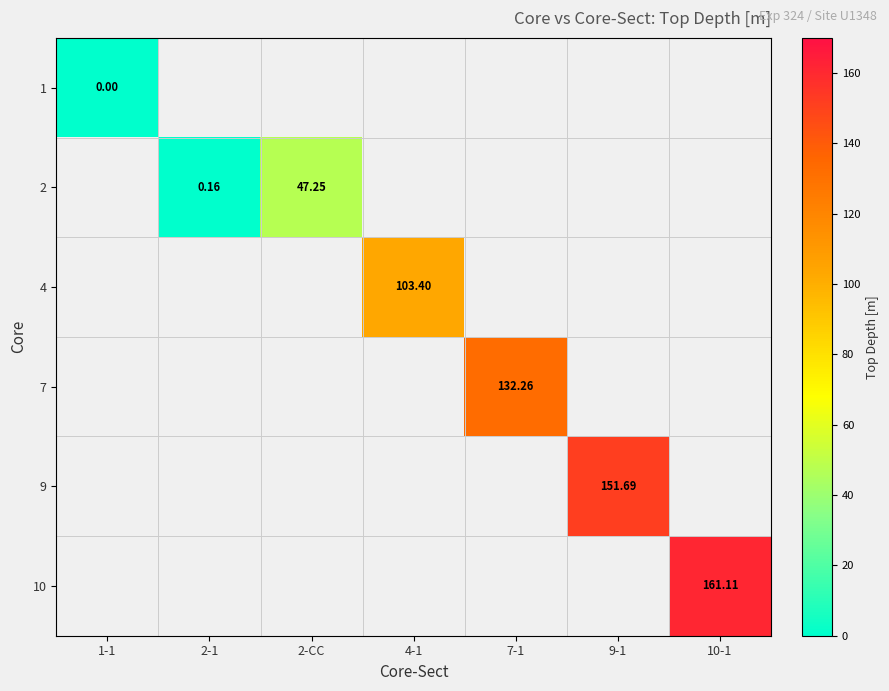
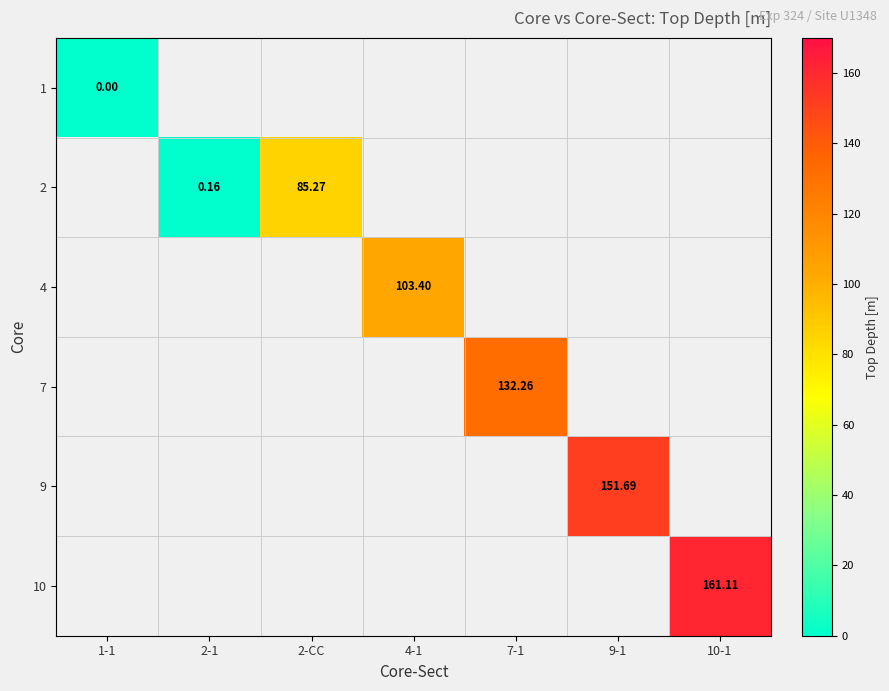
  {
    "1": {
      "1-1": 0.00
    },
    "2": {
      "2-1": 0.16,
-     "2-CC": 47.25
+     "2-CC": 85.27
    },
    "4": {
      "4-1": 103.40
    },
    "7": {
      "7-1": 132.26
    },
    "9": {
      "9-1": 151.69
    },
    "10": {
      "10-1": 161.11
    }
  }
